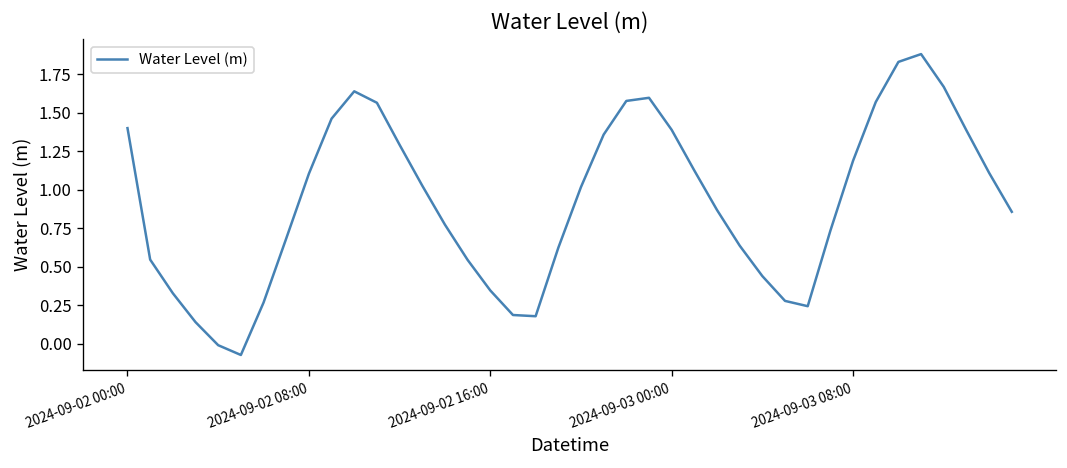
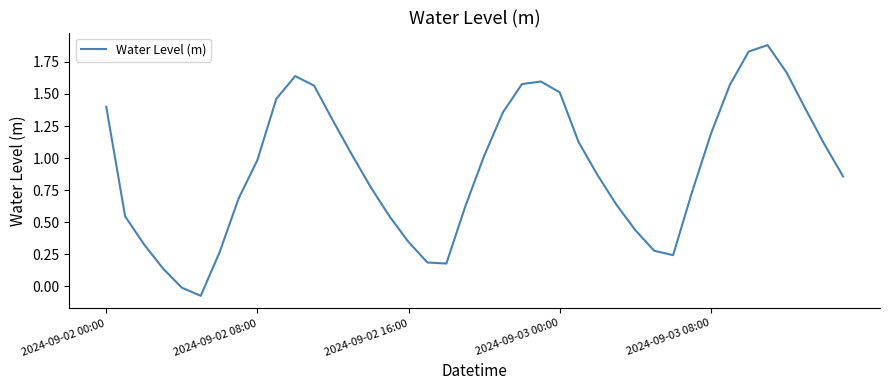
  {
    "2024-09-02 00:00": 1.40,
-   "2024-09-02 08:00": 1.10,
+   "2024-09-02 08:00": 0.98,
    "2024-09-02 16:00": 0.35,
-   "2024-09-03 00:00": 1.39,
+   "2024-09-03 00:00": 1.51,
    "2024-09-03 08:00": 1.19
  }
